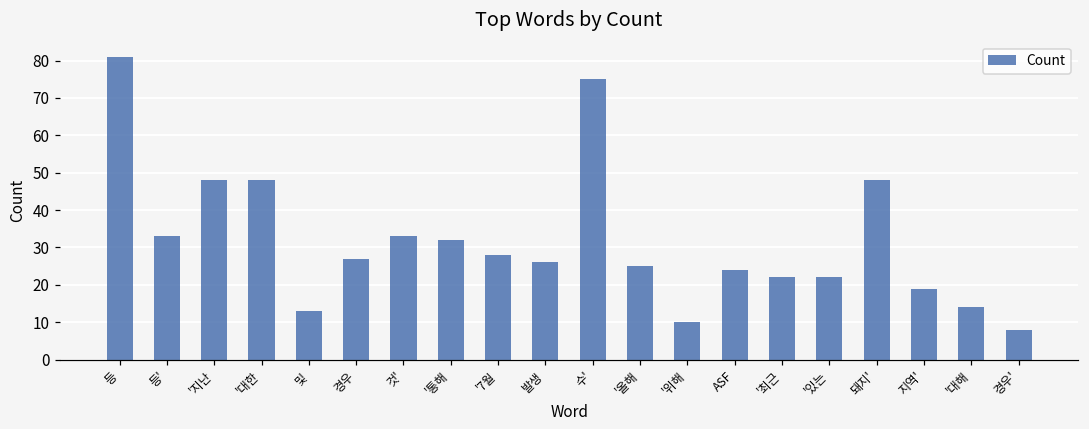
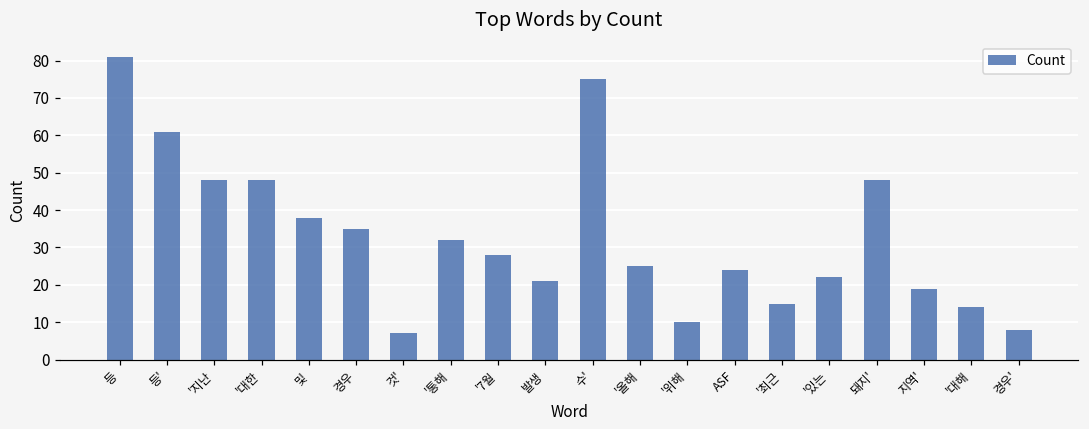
  {
    "등": 81,
-   "등'": 33,
+   "등'": 61,
    "'지난": 48,
    "'대한": 48,
-   "및": 13,
-   "경우": 27,
-   "것'": 33,
+   "및": 38,
+   "경우": 35,
+   "것'": 7,
    "'통해": 32,
    "'7월": 28,
-   "발생": 26,
+   "발생": 21,
    "수'": 75,
    "'올해": 25,
    "'위해": 10,
    "ASF": 24,
-   "'최근": 22,
+   "'최근": 15,
    "'있는": 22,
    "돼지'": 48,
    "지역'": 19,
    "'대해": 14,
    "경우'": 8
  }
